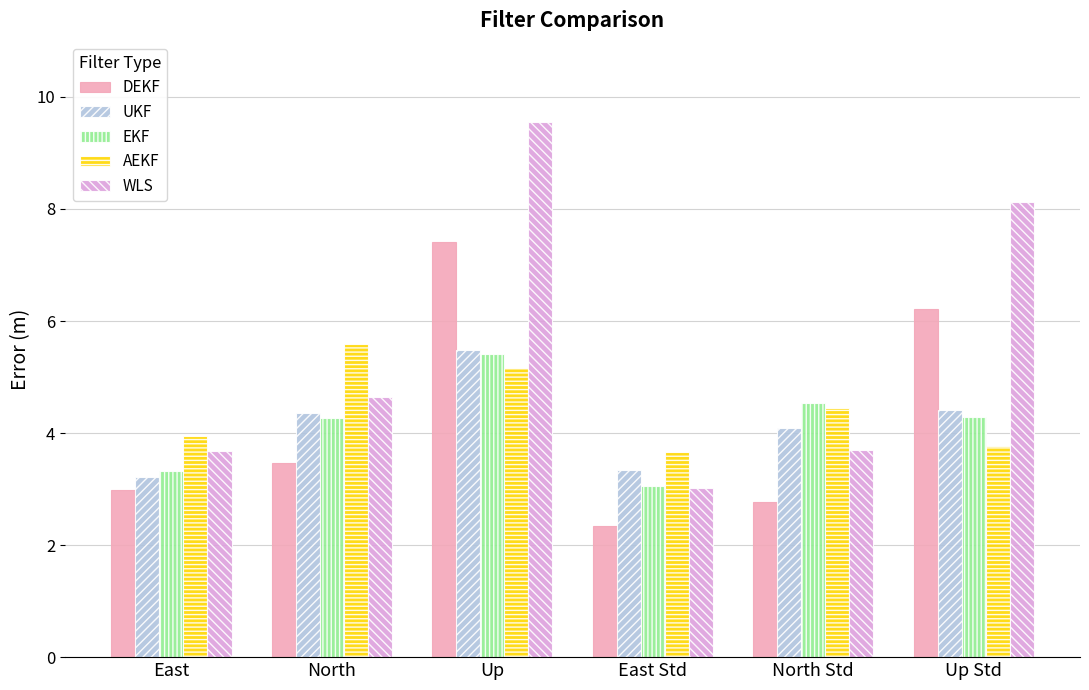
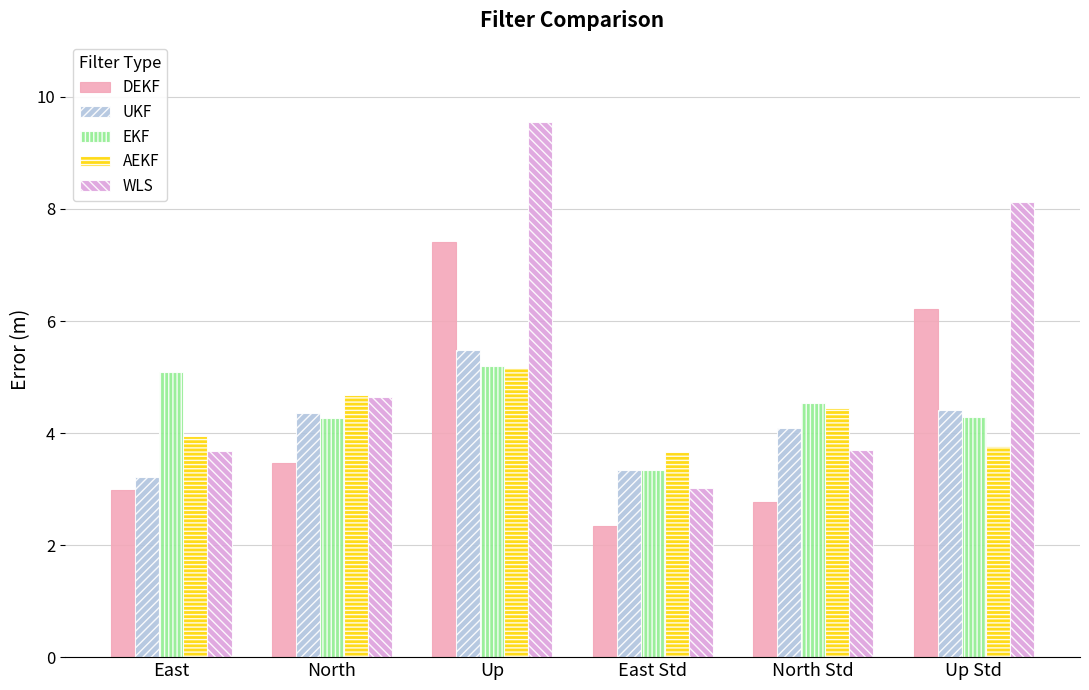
  {
    "EKF": {
-     "East": 3.3,
+     "East": 5.1,
      "North": 4.3,
-     "Up": 5.4,
-     "East Std": 3.0,
+     "Up": 5.2,
+     "East Std": 3.3,
      "North Std": 4.5,
      "Up Std": 4.3
    },
    "AEKF": {
      "East": 4.0,
-     "North": 5.6,
+     "North": 4.7,
      "Up": 5.2,
      "East Std": 3.7,
      "North Std": 4.4,
      "Up Std": 3.8
    }
  }
